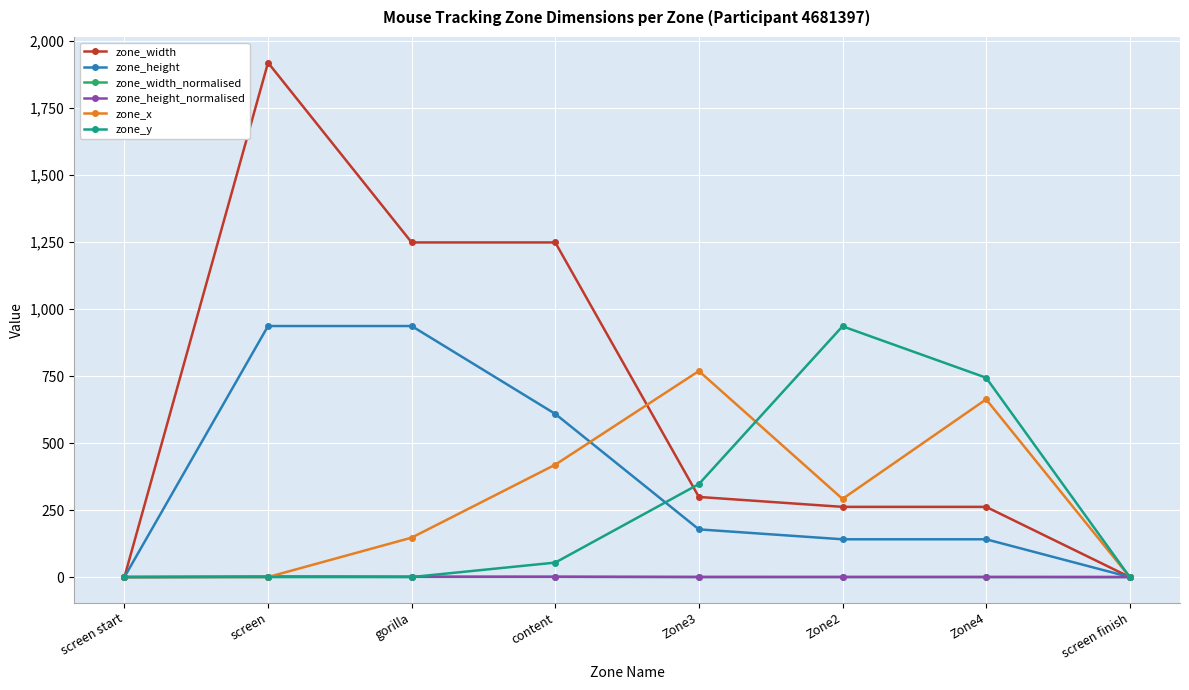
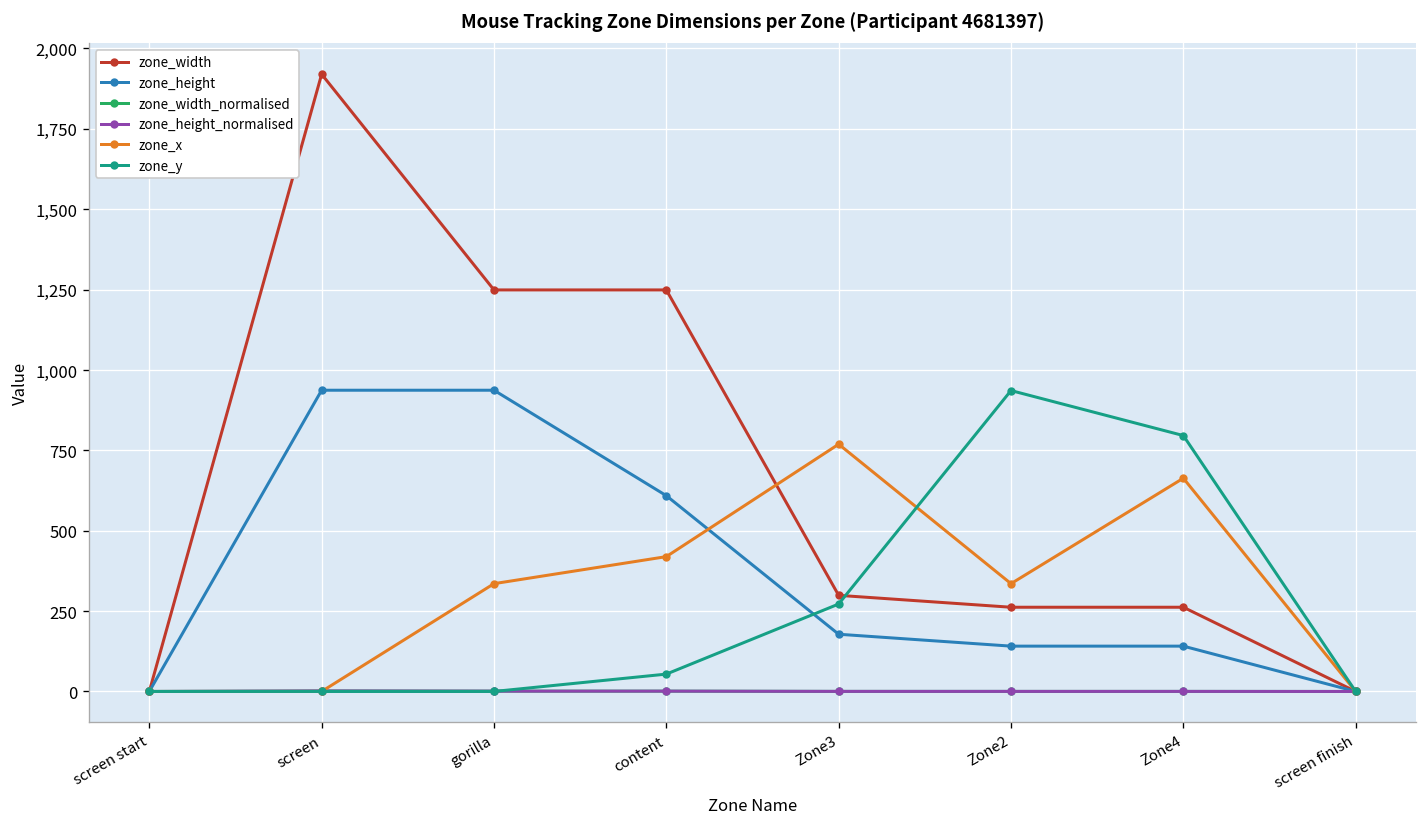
  {
    "zone_width": {
      "screen": "1,920",
      "gorilla": "1,250",
      "content": "1,250",
      "Zone3": "300",
      "Zone2": "260",
      "Zone4": "260"
    },
    "zone_height": {
      "screen": "940",
      "gorilla": "940",
      "content": "610",
      "Zone3": "180",
      "Zone2": "140",
      "Zone4": "140"
    },
    "zone_height_normalised": {
      "content": "0",
      "Zone3": "0",
      "Zone2": "0",
      "Zone4": "0"
    },
    "zone_x": {
-     "gorilla": "150",
+     "gorilla": "340",
      "content": "420",
      "Zone3": "770",
-     "Zone2": "290",
+     "Zone2": "340",
      "Zone4": "660"
    },
    "zone_y": {
      "content": "50",
-     "Zone3": "350",
+     "Zone3": "270",
      "Zone2": "940",
-     "Zone4": "740"
+     "Zone4": "800"
    }
  }
